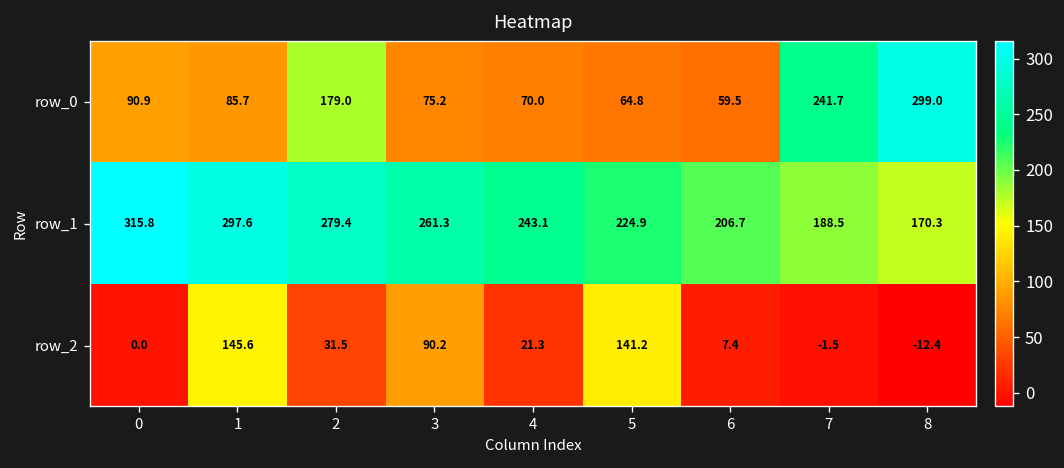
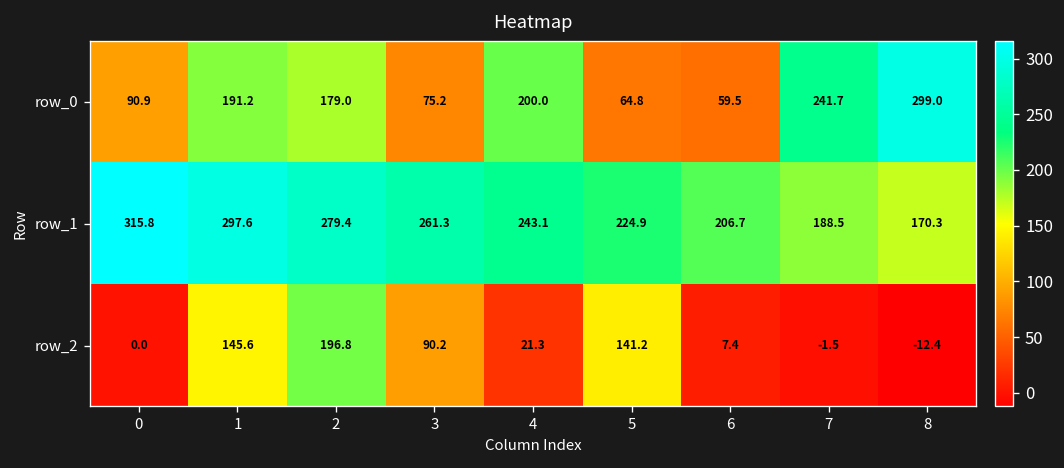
  {
    "row_0": {
      "0": 90.9,
-     "1": 85.7,
+     "1": 191.2,
      "2": 179.0,
      "3": 75.2,
-     "4": 70.0,
+     "4": 200.0,
      "5": 64.8,
      "6": 59.5,
      "7": 241.7,
      "8": 299.0
    },
    "row_1": {
      "0": 315.8,
      "1": 297.6,
      "2": 279.4,
      "3": 261.3,
      "4": 243.1,
      "5": 224.9,
      "6": 206.7,
      "7": 188.5,
      "8": 170.3
    },
    "row_2": {
      "0": 0.0,
      "1": 145.6,
-     "2": 31.5,
+     "2": 196.8,
      "3": 90.2,
      "4": 21.3,
      "5": 141.2,
      "6": 7.4,
      "7": -1.5,
      "8": -12.4
    }
  }
